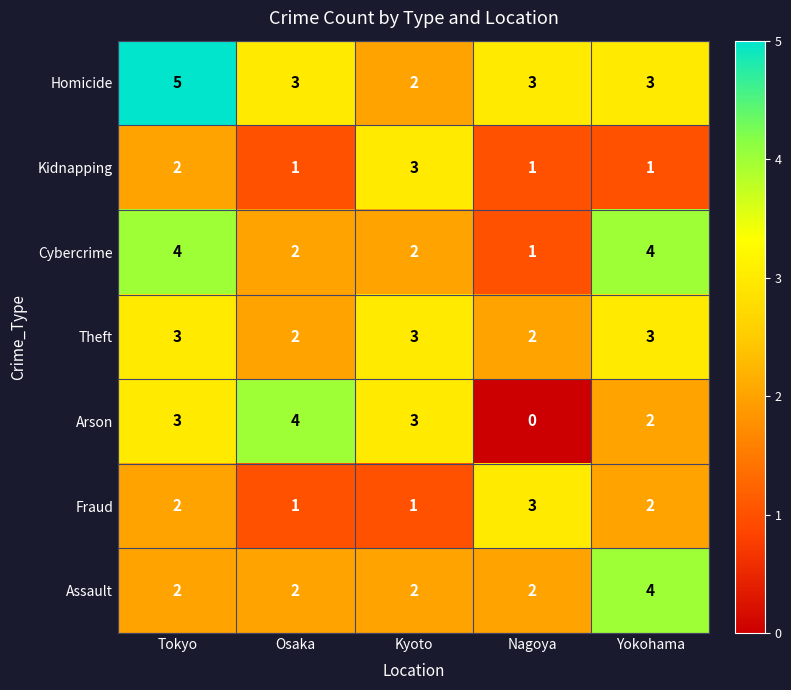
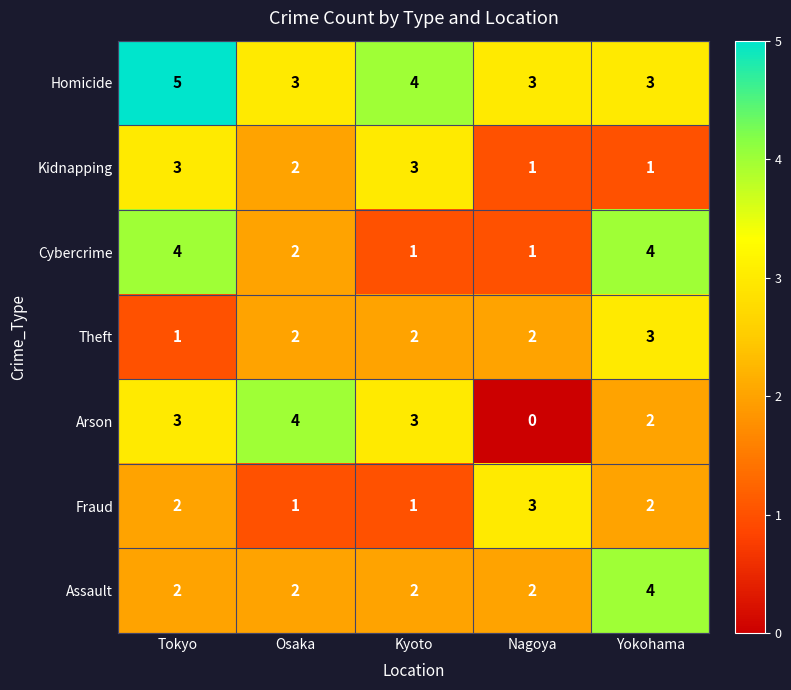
  {
    "Homicide": {
      "Tokyo": 5,
      "Osaka": 3,
-     "Kyoto": 2,
+     "Kyoto": 4,
      "Nagoya": 3,
      "Yokohama": 3
    },
    "Kidnapping": {
-     "Tokyo": 2,
-     "Osaka": 1,
+     "Tokyo": 3,
+     "Osaka": 2,
      "Kyoto": 3,
      "Nagoya": 1,
      "Yokohama": 1
    },
    "Cybercrime": {
      "Tokyo": 4,
      "Osaka": 2,
-     "Kyoto": 2,
+     "Kyoto": 1,
      "Nagoya": 1,
      "Yokohama": 4
    },
    "Theft": {
-     "Tokyo": 3,
+     "Tokyo": 1,
      "Osaka": 2,
-     "Kyoto": 3,
+     "Kyoto": 2,
      "Nagoya": 2,
      "Yokohama": 3
    },
    "Arson": {
      "Tokyo": 3,
      "Osaka": 4,
      "Kyoto": 3,
      "Nagoya": 0,
      "Yokohama": 2
    },
    "Fraud": {
      "Tokyo": 2,
      "Osaka": 1,
      "Kyoto": 1,
      "Nagoya": 3,
      "Yokohama": 2
    },
    "Assault": {
      "Tokyo": 2,
      "Osaka": 2,
      "Kyoto": 2,
      "Nagoya": 2,
      "Yokohama": 4
    }
  }
